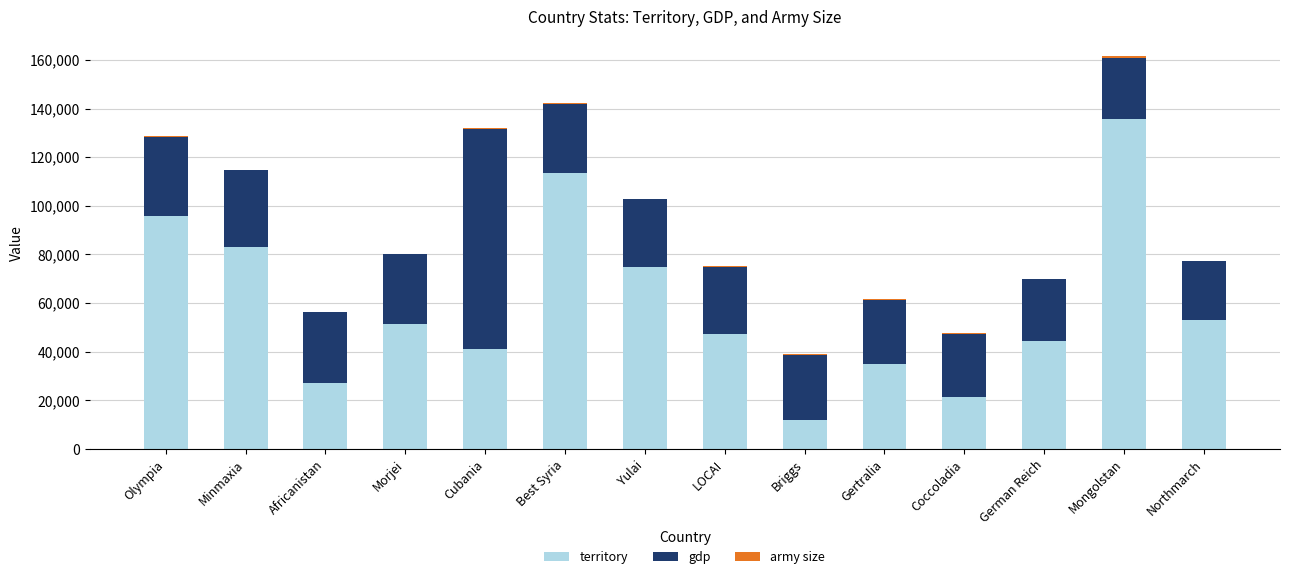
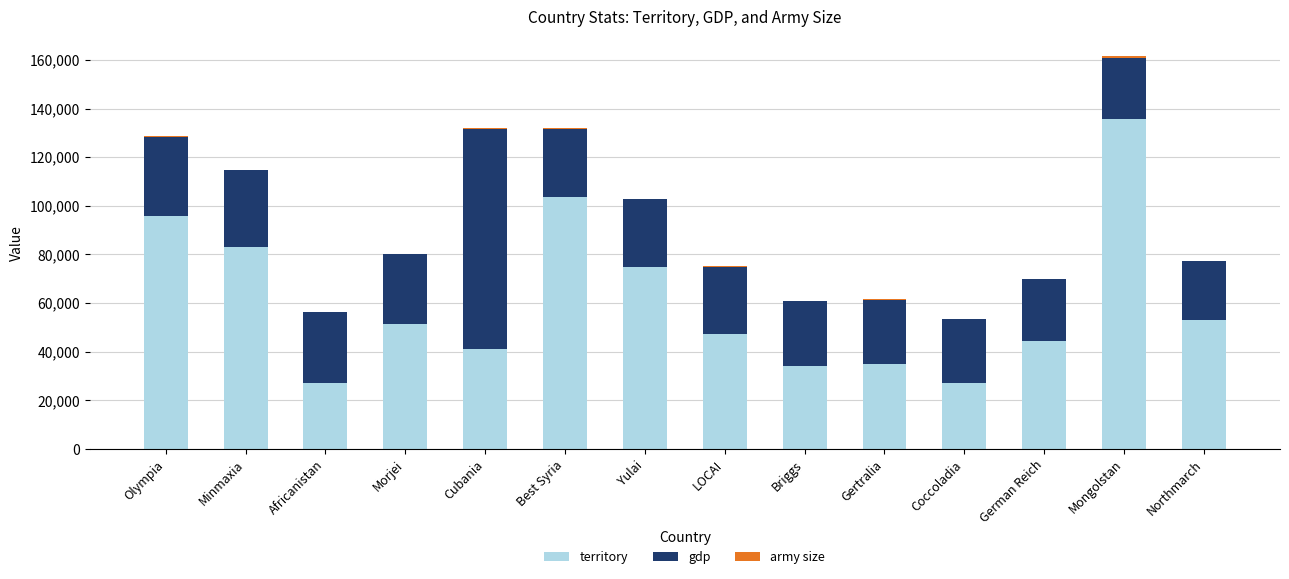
  {
    "territory": {
      "Olympia": "96,000",
      "Minmaxia": "83,000",
      "Africanistan": "27,000",
      "Morjei": "51,000",
      "Cubania": "41,000",
-     "Best Syria": "114,000",
+     "Best Syria": "104,000",
      "Yulai": "75,000",
      "LOCAI": "47,000",
-     "Briggs": "12,000",
+     "Briggs": "34,000",
      "Gertralia": "35,000",
-     "Coccoladia": "21,000",
+     "Coccoladia": "27,000",
      "German Reich": "44,000",
      "Mongolstan": "136,000",
      "Northmarch": "53,000"
    },
    "gdp": {
      "Olympia": "32,000",
      "Minmaxia": "31,000",
      "Africanistan": "29,000",
      "Morjei": "29,000",
      "Cubania": "91,000",
      "Best Syria": "28,000",
      "Yulai": "28,000",
      "LOCAI": "27,000",
      "Briggs": "27,000",
      "Gertralia": "26,000",
      "Coccoladia": "26,000",
      "German Reich": "25,000",
      "Mongolstan": "25,000",
      "Northmarch": "24,000"
    }
  }
